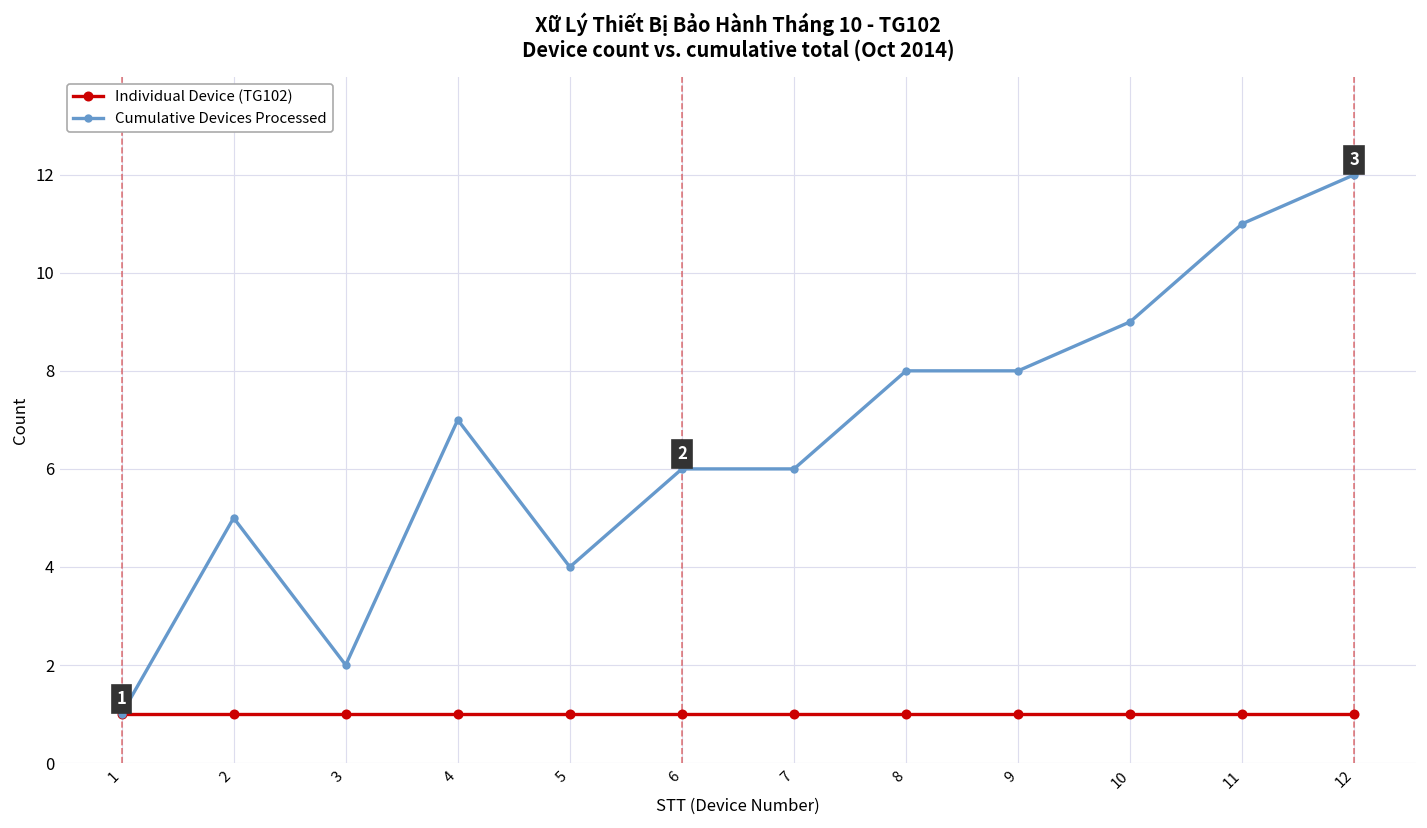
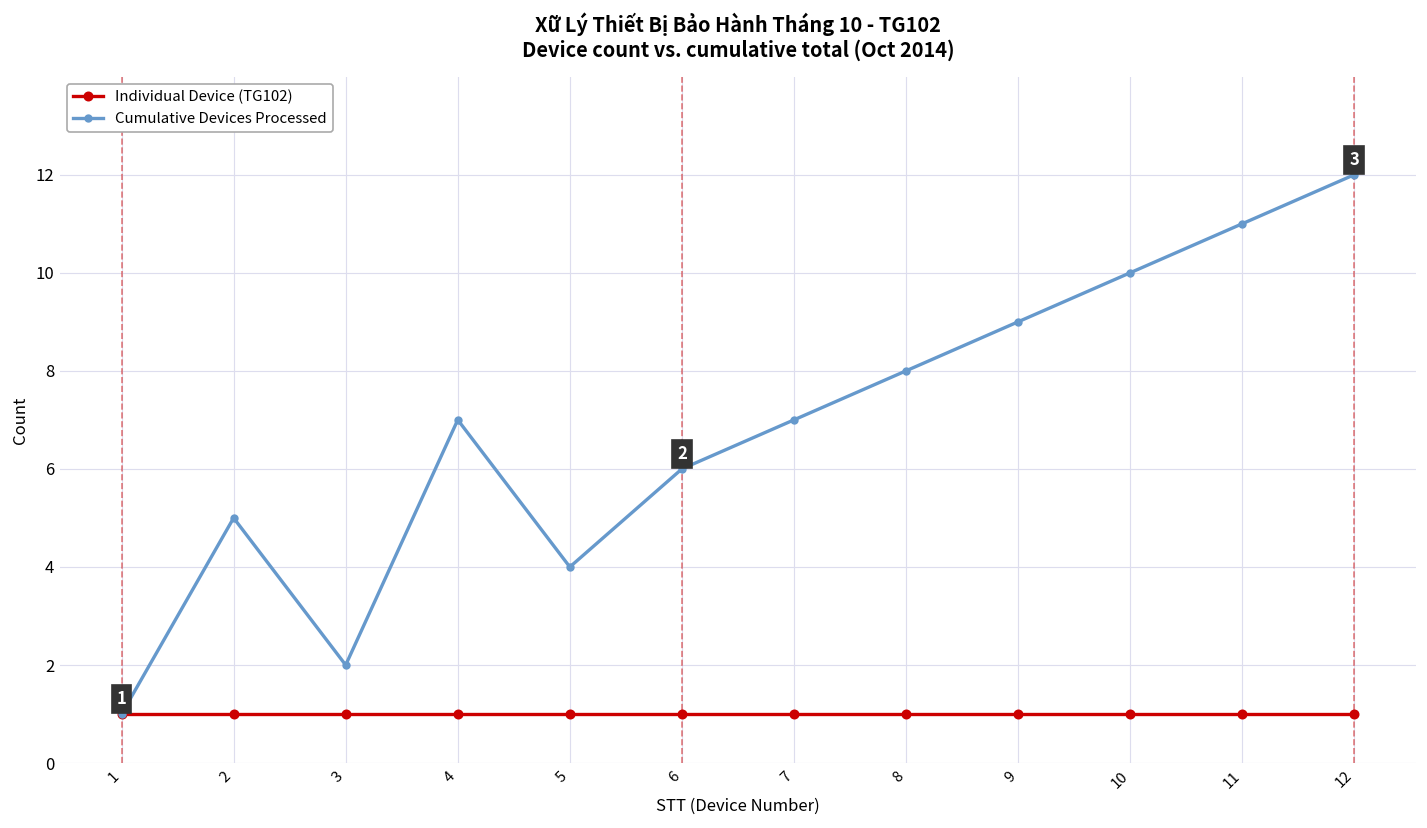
  {
    "Individual Device (TG102)": {
      "2": 1,
      "3": 1,
      "4": 1,
      "5": 1,
      "6": 1,
      "7": 1,
      "8": 1,
      "9": 1,
      "10": 1,
      "11": 1,
      "12": 1
    },
    "Cumulative Devices Processed": {
      "2": 5,
      "3": 2,
      "4": 7,
      "5": 4,
-     "7": 6,
+     "7": 7,
      "8": 8,
-     "9": 8,
-     "10": 9,
+     "9": 9,
+     "10": 10,
      "11": 11
    }
  }
